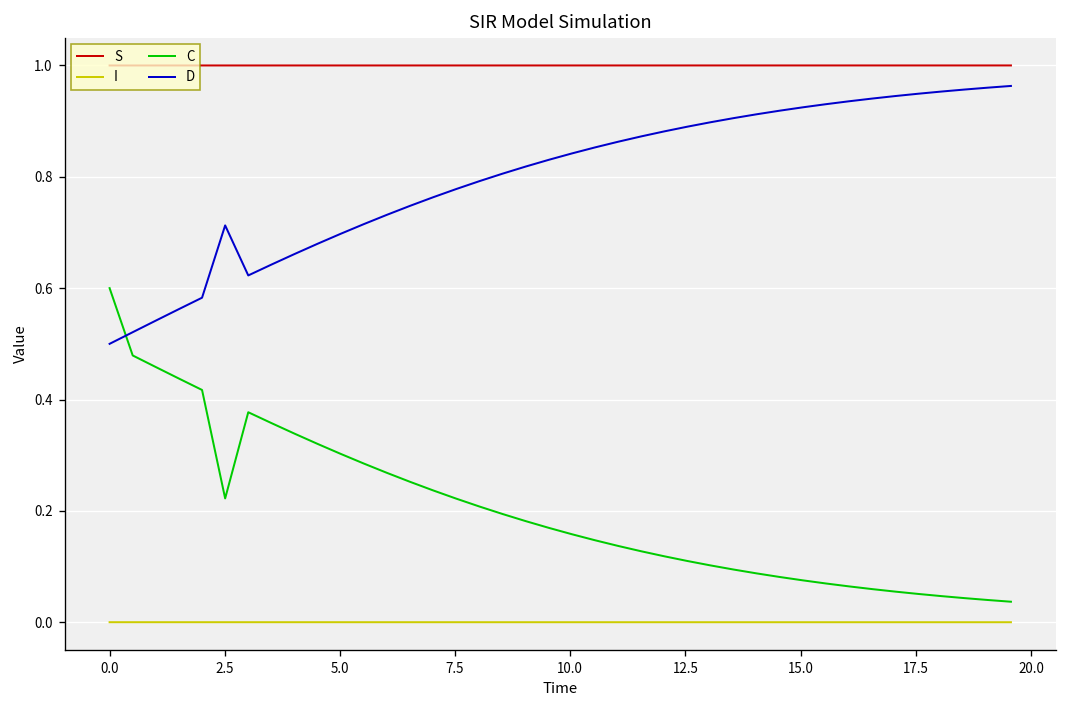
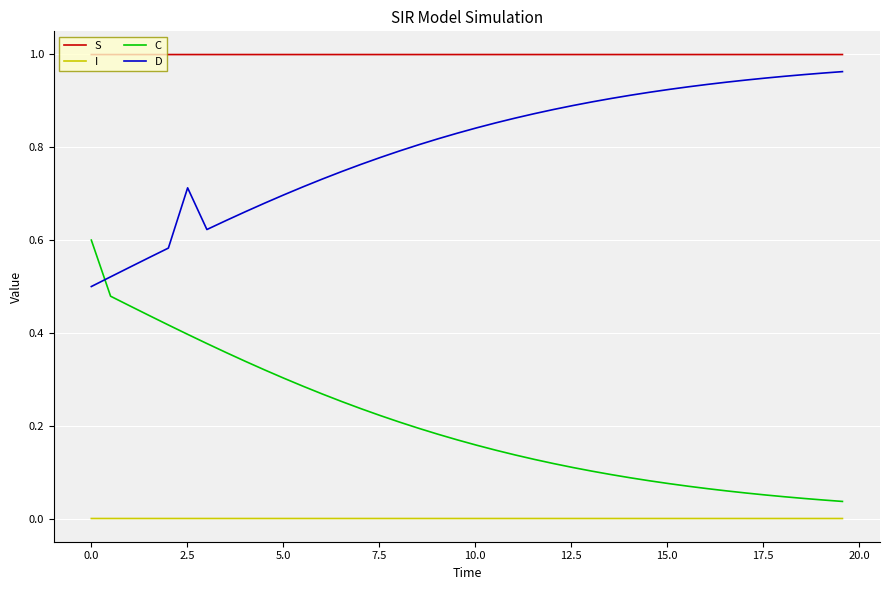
  {
    "S": {
      "2.5": 1.00
    },
    "I": {
      "0.0": 0.00,
      "2.5": 0.00
    },
    "C": {
      "0.0": 0.60,
-     "2.5": 0.22
+     "2.5": 0.40
    },
    "D": {
      "0.0": 0.50,
      "2.5": 0.71
    }
  }
